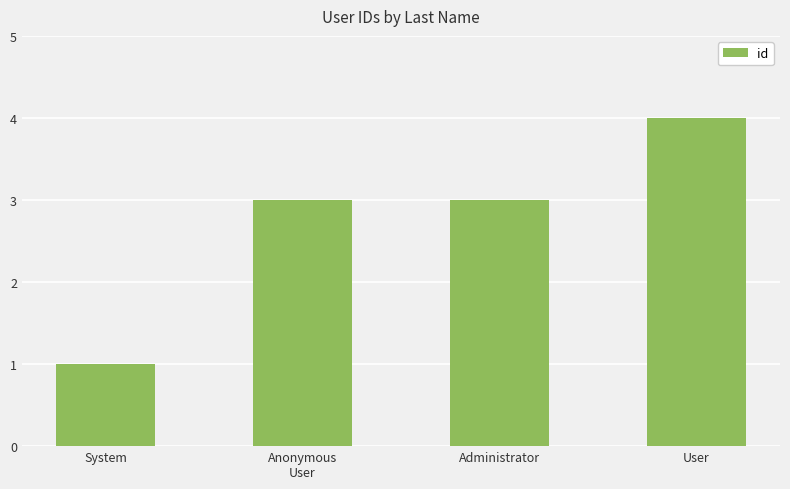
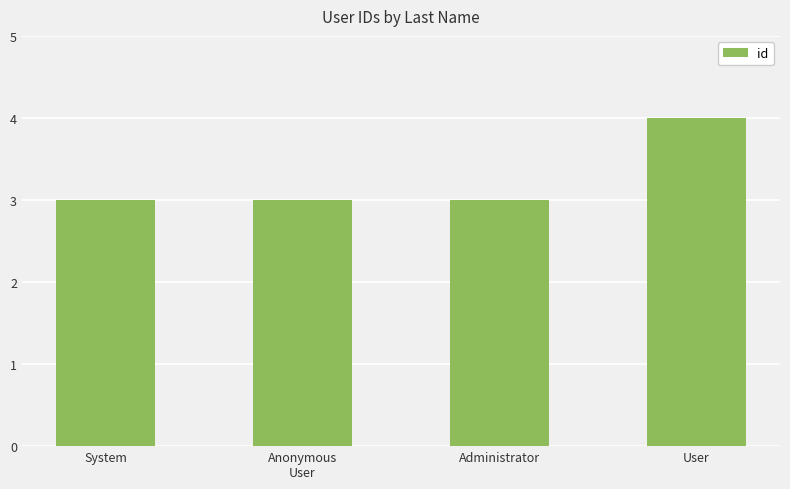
  {
-   "System": 1,
+   "System": 3,
    "Anonymous User": 3,
    "Administrator": 3,
    "User": 4
  }
